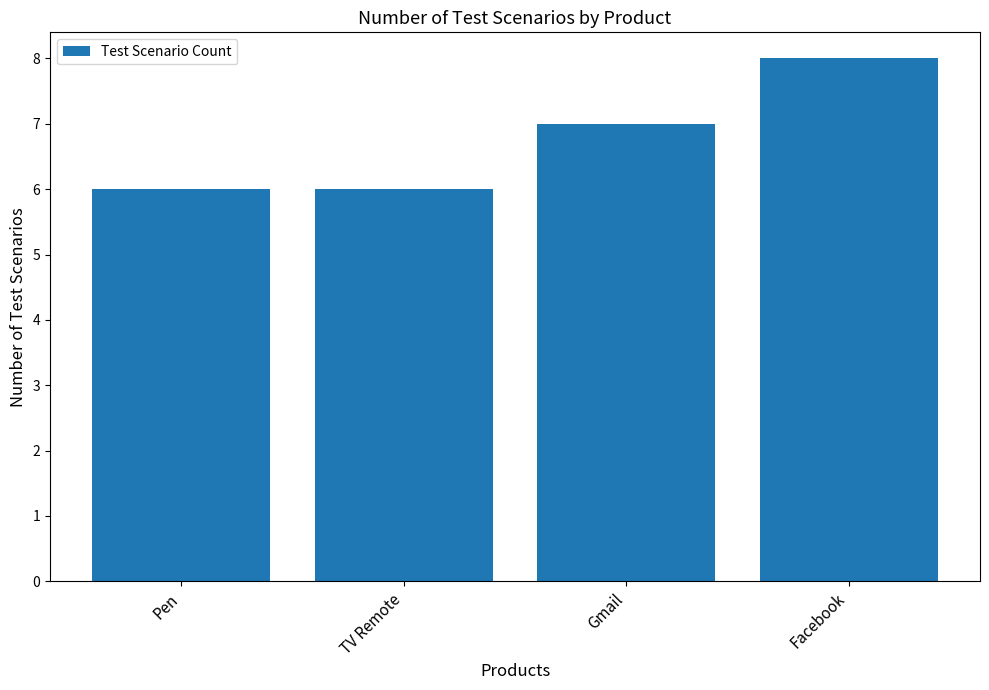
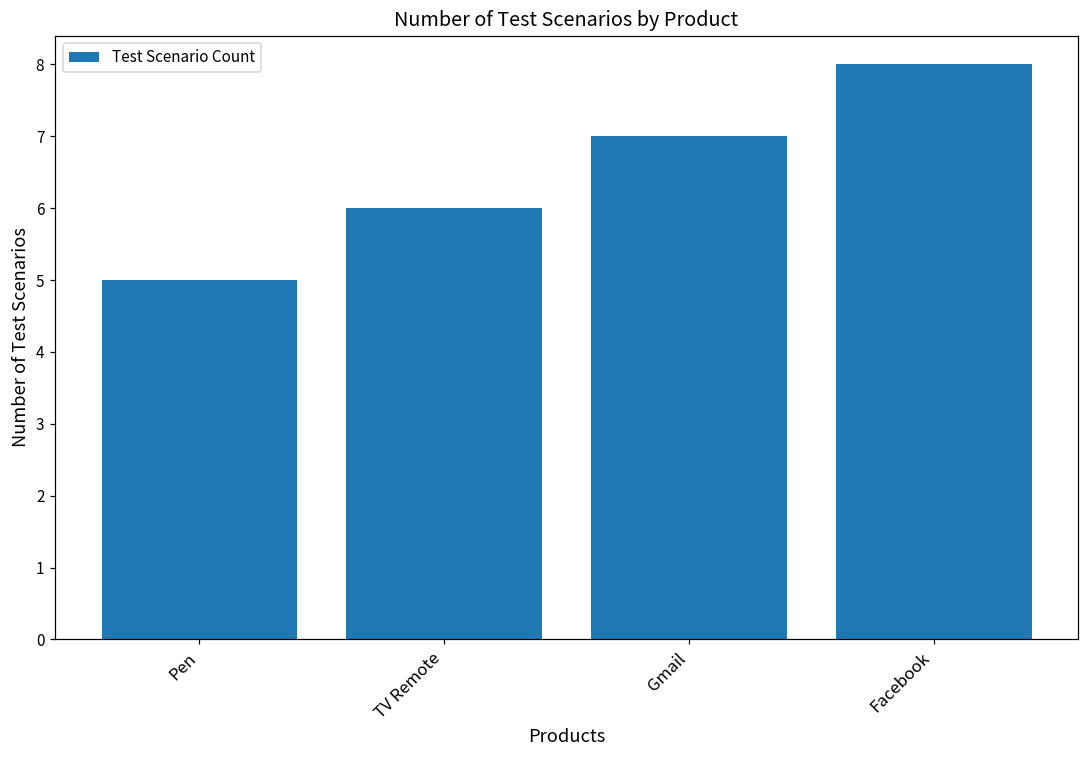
  {
-   "Pen": 6,
+   "Pen": 5,
    "TV Remote": 6,
    "Gmail": 7,
    "Facebook": 8
  }
